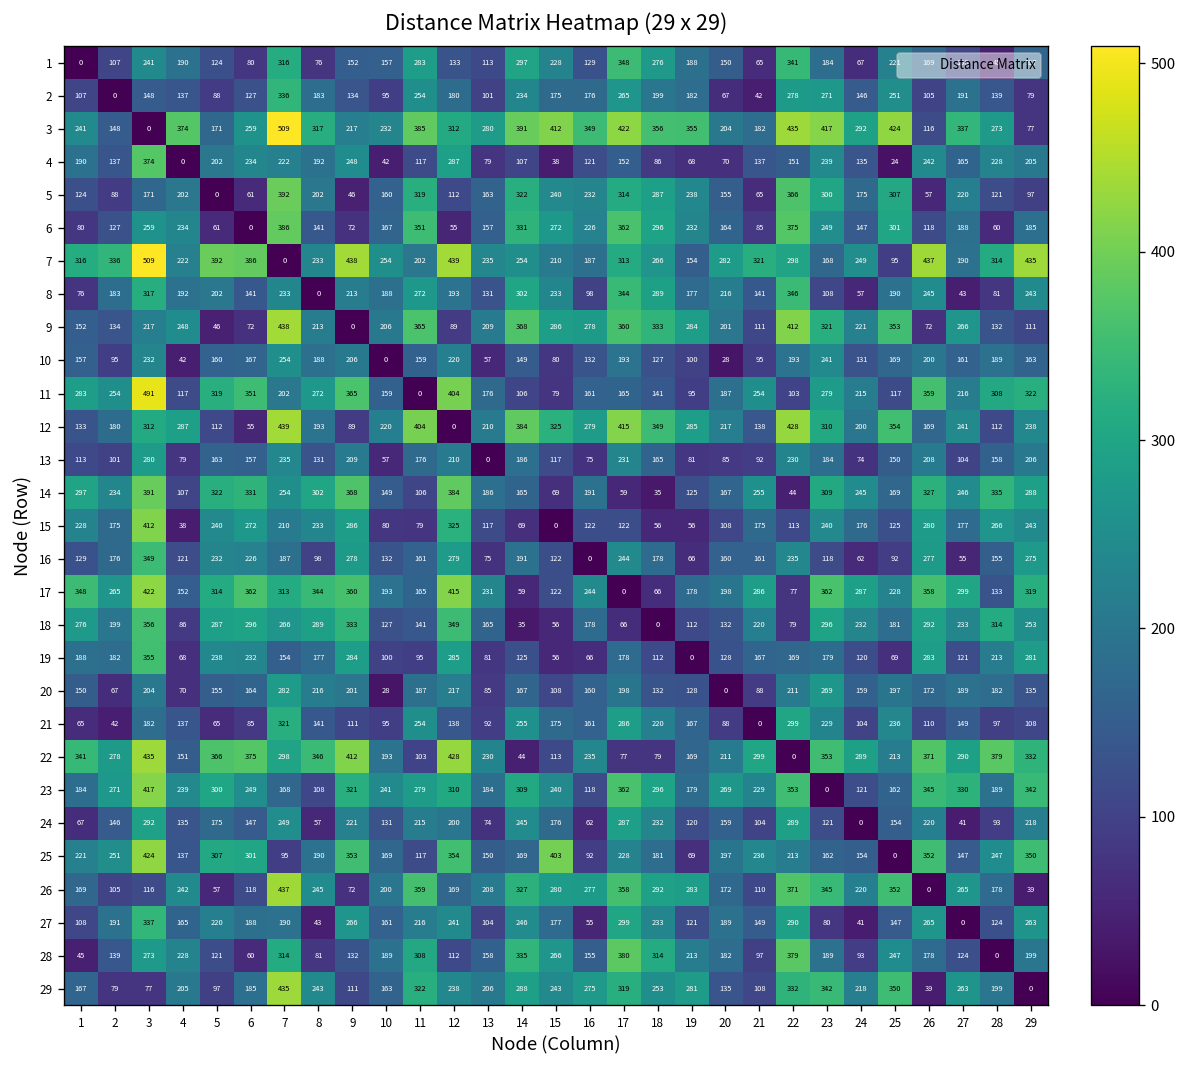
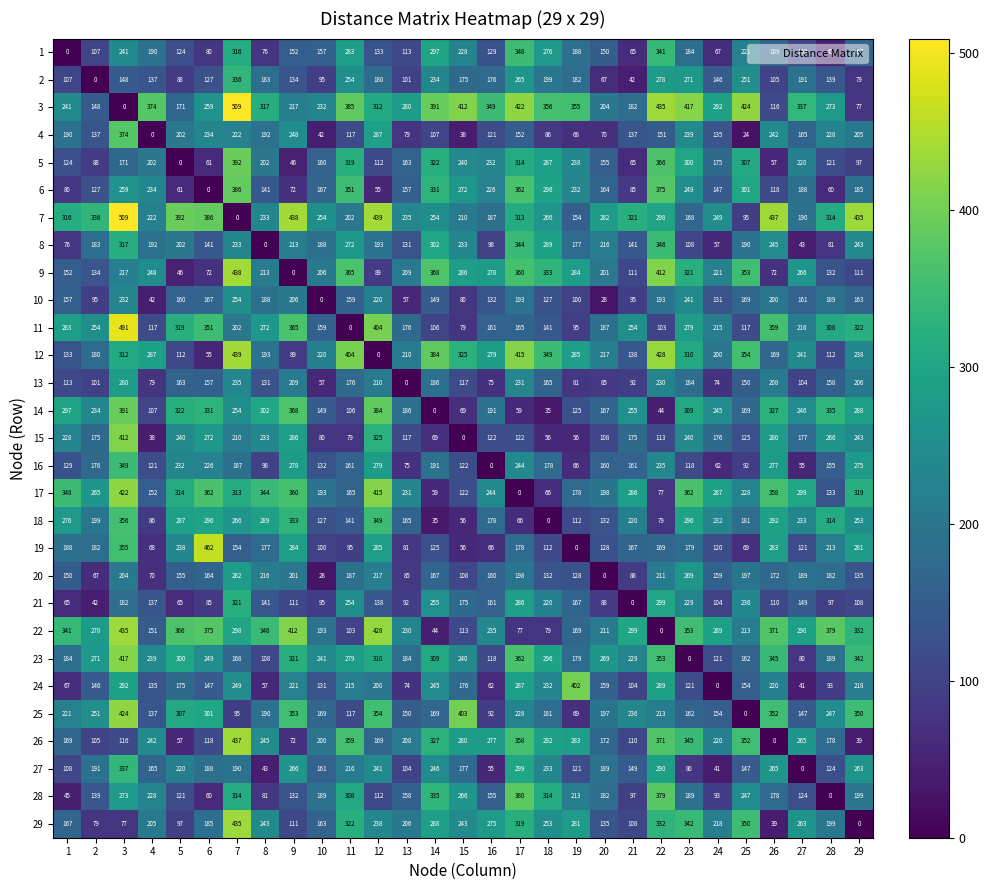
  {
    "14": {
      "1": 297,
      "2": 234,
      "3": 391,
      "4": 107,
      "5": 322,
      "6": 331,
      "7": 254,
      "8": 302,
      "9": 368,
      "10": 149,
      "11": 106,
      "12": 384,
      "13": 186,
-     "14": 165,
+     "14": 0,
      "15": 69,
      "16": 191,
      "17": 59,
      "18": 35,
      "19": 125,
      "20": 167,
      "21": 255,
      "22": 44,
      "23": 309,
      "24": 245,
      "25": 169,
      "26": 327,
      "27": 246,
      "28": 335,
      "29": 288
    },
    "19": {
      "1": 188,
      "2": 182,
      "3": 355,
      "4": 68,
      "5": 238,
-     "6": 232,
+     "6": 462,
      "7": 154,
      "8": 177,
      "9": 284,
      "10": 100,
      "11": 95,
      "12": 285,
      "13": 81,
      "14": 125,
      "15": 56,
      "16": 66,
      "17": 178,
      "18": 112,
      "19": 0,
      "20": 128,
      "21": 167,
      "22": 169,
      "23": 179,
      "24": 120,
      "25": 69,
      "26": 283,
      "27": 121,
      "28": 213,
      "29": 281
    },
    "23": {
      "1": 184,
      "2": 271,
      "3": 417,
      "4": 239,
      "5": 300,
      "6": 249,
      "7": 168,
      "8": 108,
      "9": 321,
      "10": 241,
      "11": 279,
      "12": 310,
      "13": 184,
      "14": 309,
      "15": 240,
      "16": 118,
      "17": 362,
      "18": 296,
      "19": 179,
      "20": 269,
      "21": 229,
      "22": 353,
      "23": 0,
      "24": 121,
      "25": 162,
      "26": 345,
-     "27": 330,
+     "27": 80,
      "28": 189,
      "29": 342
    },
    "24": {
      "1": 67,
      "2": 146,
      "3": 292,
      "4": 135,
      "5": 175,
      "6": 147,
      "7": 249,
      "8": 57,
      "9": 221,
      "10": 131,
      "11": 215,
      "12": 200,
      "13": 74,
      "14": 245,
      "15": 176,
      "16": 62,
      "17": 287,
      "18": 232,
-     "19": 120,
+     "19": 402,
      "20": 159,
      "21": 104,
      "22": 289,
      "23": 121,
      "24": 0,
      "25": 154,
      "26": 220,
      "27": 41,
      "28": 93,
      "29": 218
    }
  }
